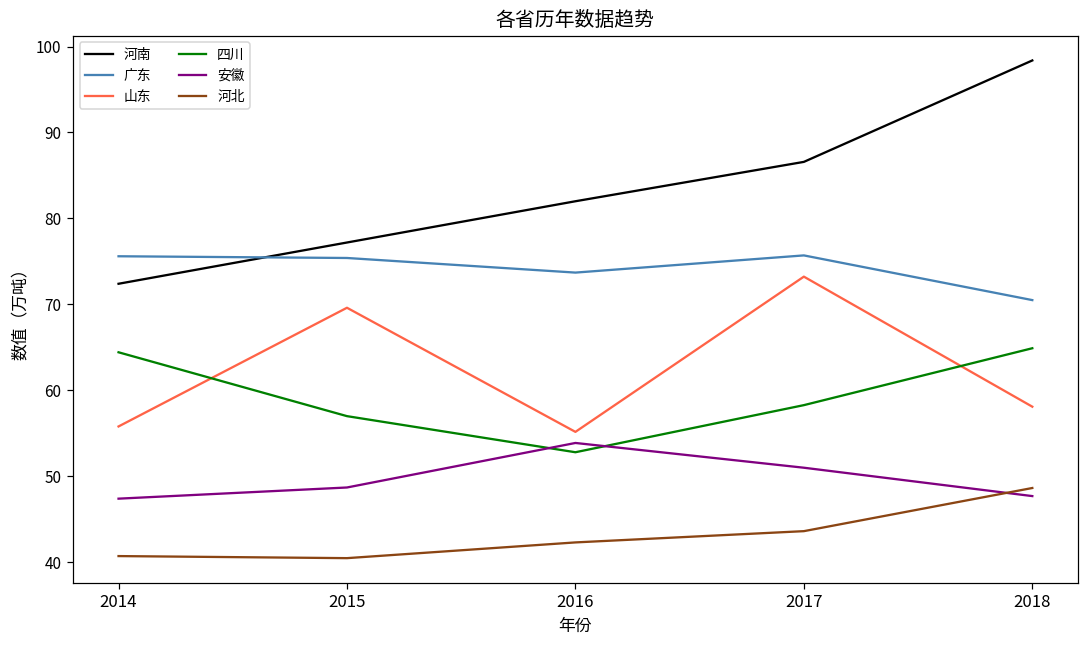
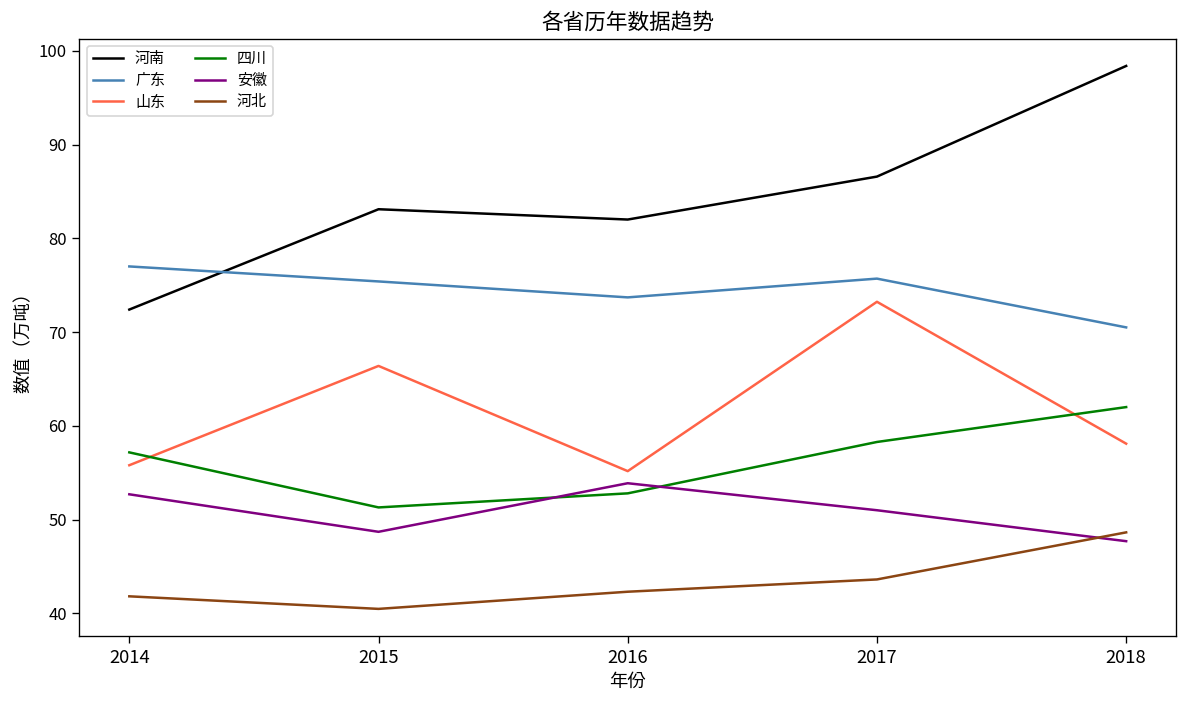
  {
    "河南": {
      "2014": 72,
-     "2015": 77,
+     "2015": 83,
      "2016": 82,
      "2017": 87,
      "2018": 98
    },
    "广东": {
-     "2014": 76,
+     "2014": 77,
      "2015": 75,
      "2016": 74,
      "2017": 76,
      "2018": 71
    },
    "山东": {
      "2014": 56,
-     "2015": 70,
+     "2015": 66,
      "2016": 55,
      "2017": 73,
      "2018": 58
    },
    "四川": {
-     "2014": 64,
-     "2015": 57,
+     "2014": 57,
+     "2015": 51,
      "2016": 53,
      "2017": 58,
-     "2018": 65
+     "2018": 62
    },
    "安徽": {
-     "2014": 47,
+     "2014": 53,
      "2015": 49,
      "2016": 54,
      "2017": 51,
      "2018": 48
    },
    "河北": {
-     "2014": 41,
+     "2014": 42,
      "2015": 40,
      "2016": 42,
      "2017": 44,
      "2018": 49
    }
  }
